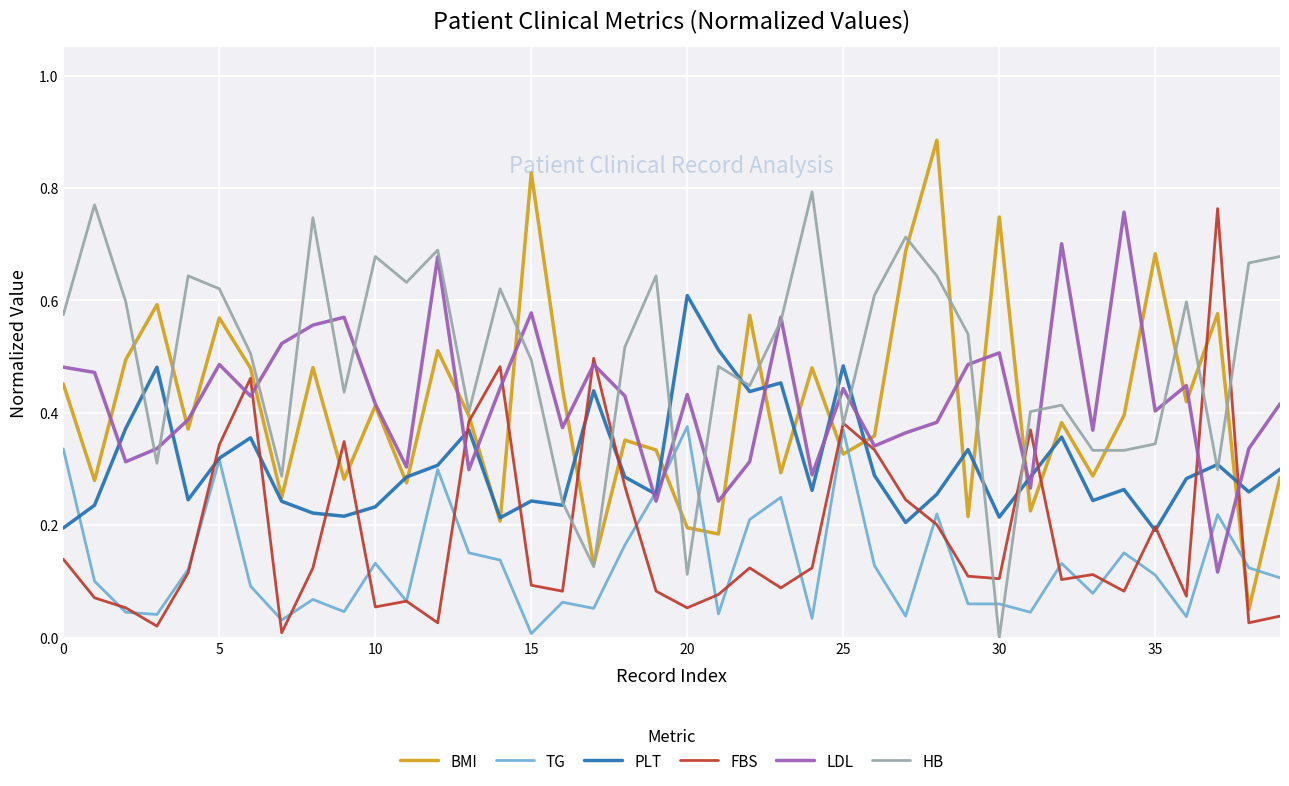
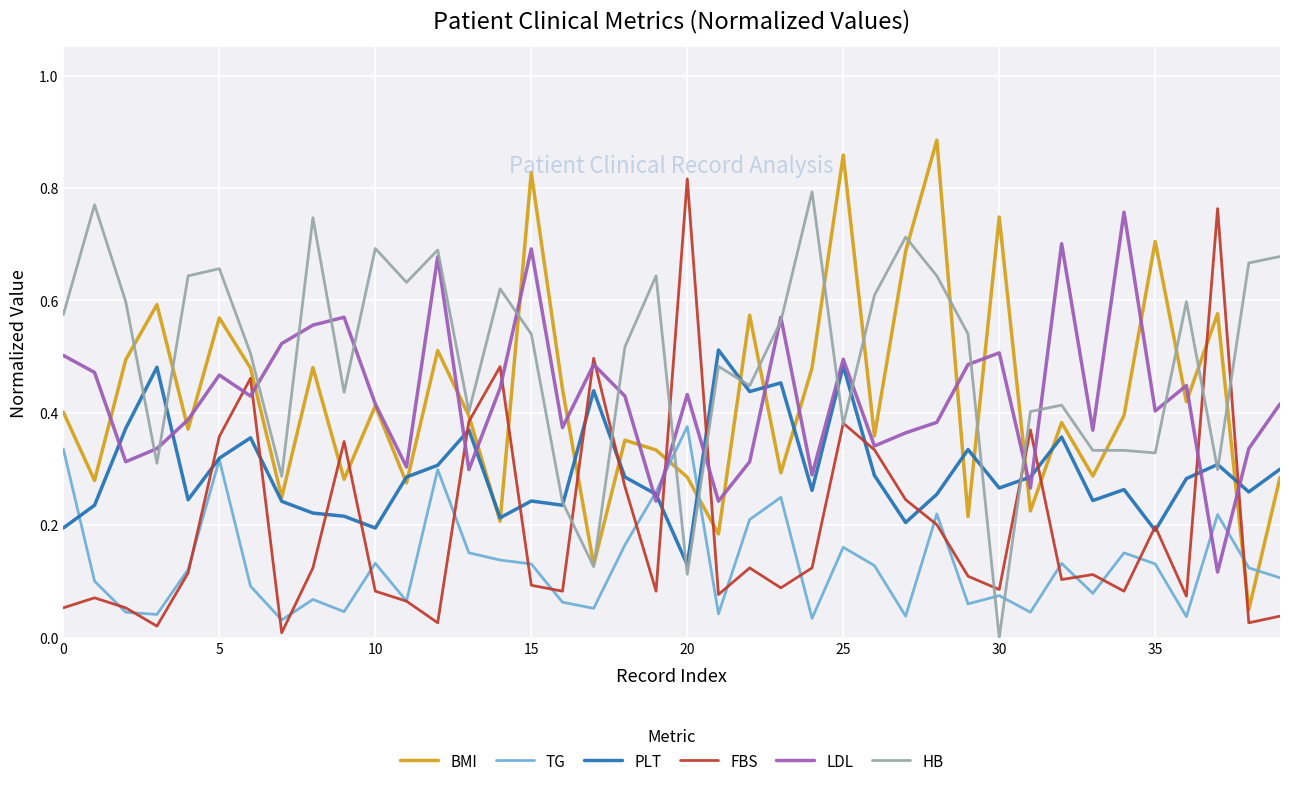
  {
    "BMI": {
-     "0": 0.45,
+     "0": 0.40,
      "5": 0.57,
      "15": 0.83,
-     "20": 0.20,
-     "25": 0.33,
+     "20": 0.29,
+     "25": 0.86,
      "30": 0.75,
-     "35": 0.68
+     "35": 0.70
    },
    "TG": {
      "0": 0.34,
      "10": 0.13,
-     "15": 0.01,
+     "15": 0.13,
      "20": 0.38,
-     "25": 0.37,
-     "30": 0.06,
-     "35": 0.11
+     "25": 0.16,
+     "30": 0.07,
+     "35": 0.13
    },
    "PLT": {
      "0": 0.20,
-     "10": 0.23,
+     "10": 0.20,
      "15": 0.24,
-     "20": 0.61,
+     "20": 0.13,
      "25": 0.48,
-     "30": 0.21,
+     "30": 0.27,
      "35": 0.19
    },
    "FBS": {
-     "0": 0.14,
-     "5": 0.34,
-     "10": 0.05,
+     "0": 0.05,
+     "5": 0.36,
+     "10": 0.08,
      "15": 0.09,
-     "20": 0.05,
-     "30": 0.11,
+     "20": 0.82,
+     "30": 0.09,
      "35": 0.20
    },
    "LDL": {
-     "0": 0.48,
-     "5": 0.49,
-     "15": 0.58,
+     "0": 0.50,
+     "5": 0.47,
+     "15": 0.69,
      "20": 0.43,
-     "25": 0.44,
+     "25": 0.50,
      "30": 0.51,
      "35": 0.40
    },
    "HB": {
      "0": 0.57,
-     "5": 0.62,
-     "10": 0.68,
-     "15": 0.49,
+     "5": 0.66,
+     "10": 0.69,
+     "15": 0.54,
      "20": 0.11,
      "30": 0.00,
-     "35": 0.34
+     "35": 0.33
    }
  }
